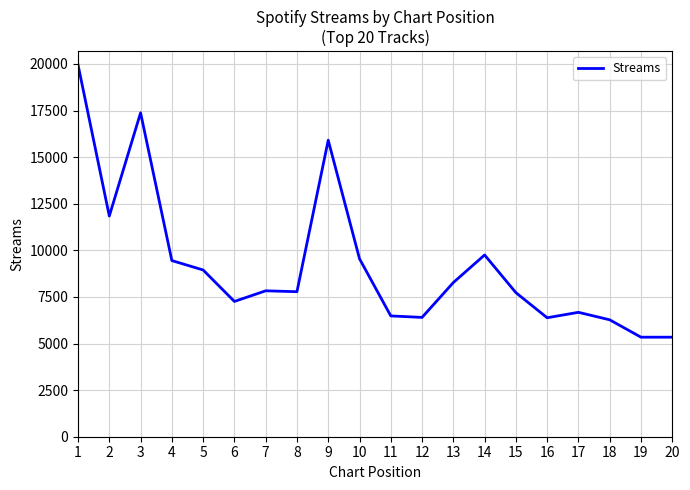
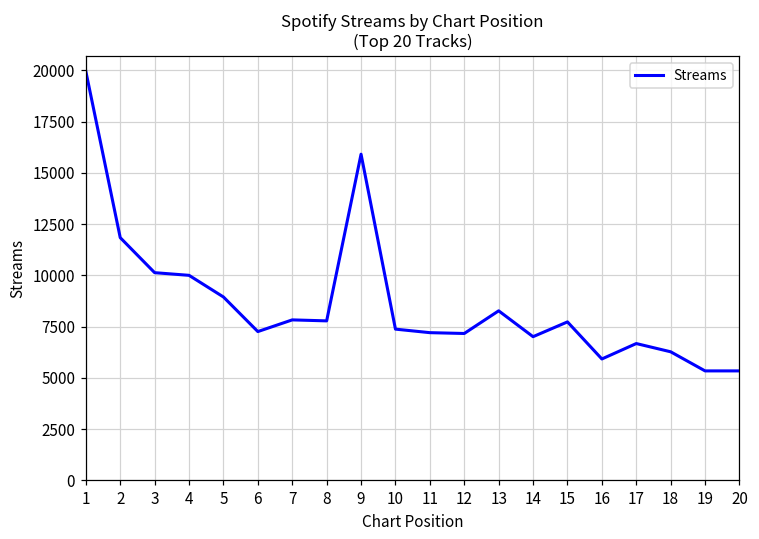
  {
    "1": 20000,
    "2": 11800,
-   "3": 17400,
-   "4": 9500,
+   "3": 10100,
+   "4": 10000,
    "5": 8900,
    "6": 7300,
    "7": 7800,
    "8": 7800,
    "9": 15900,
-   "10": 9500,
-   "11": 6500,
-   "12": 6400,
+   "10": 7400,
+   "11": 7200,
+   "12": 7200,
    "13": 8300,
-   "14": 9800,
+   "14": 7000,
    "15": 7700,
-   "16": 6400,
+   "16": 5900,
    "17": 6700,
    "18": 6300,
    "19": 5300,
    "20": 5300
  }
